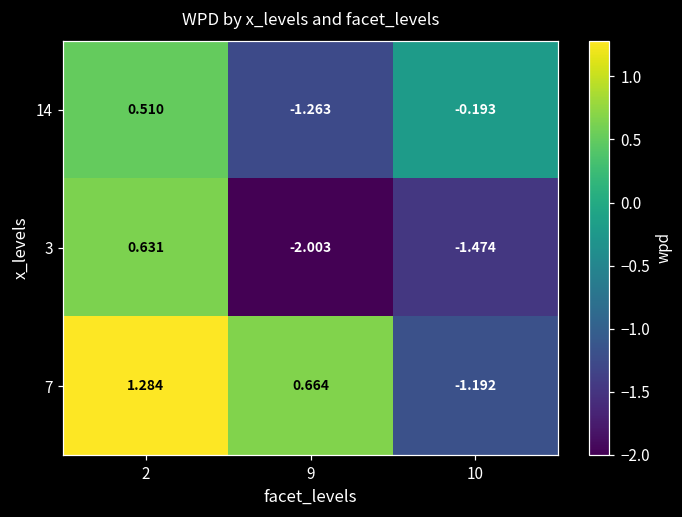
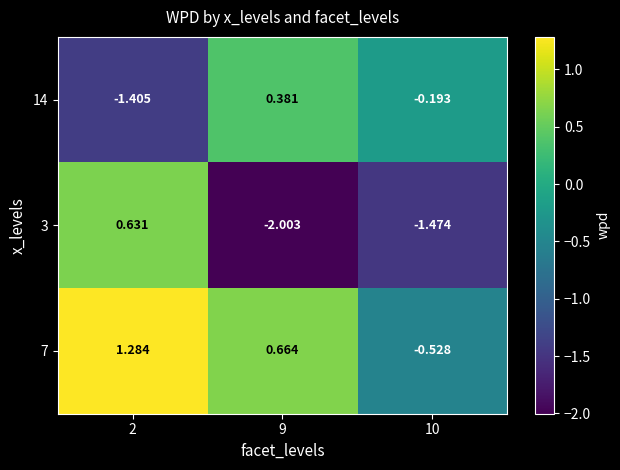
  {
    "14": {
-     "2": 0.510,
-     "9": -1.263,
+     "2": -1.405,
+     "9": 0.381,
      "10": -0.193
    },
    "3": {
      "2": 0.631,
      "9": -2.003,
      "10": -1.474
    },
    "7": {
      "2": 1.284,
      "9": 0.664,
-     "10": -1.192
+     "10": -0.528
    }
  }
